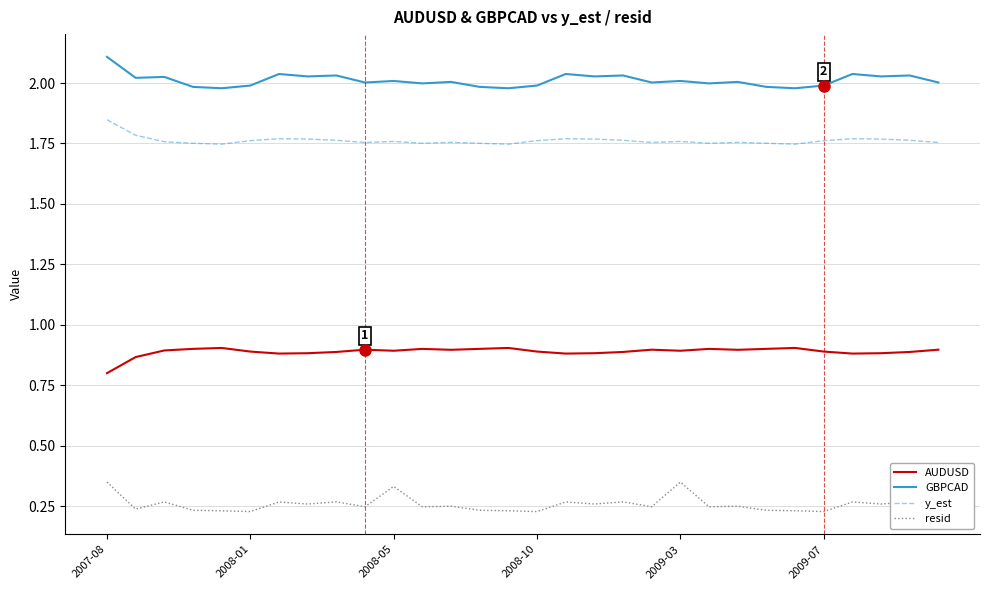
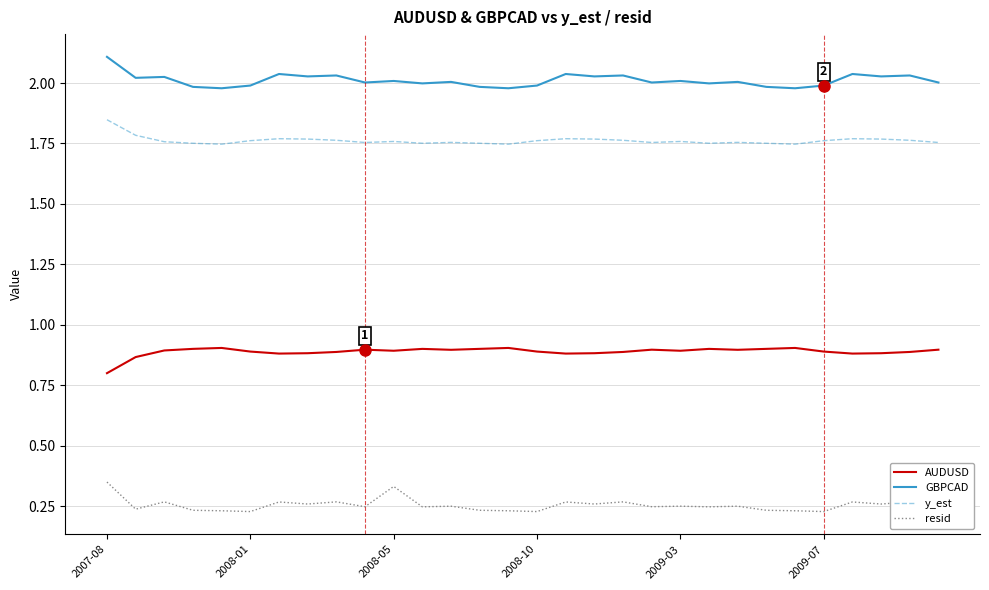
  {
    "resid": {
      "2007-08": 0.35,
      "2008-01": 0.23,
      "2008-05": 0.33,
      "2008-10": 0.23,
-     "2009-03": 0.35,
+     "2009-03": 0.25,
      "2009-07": 0.23
    }
  }
